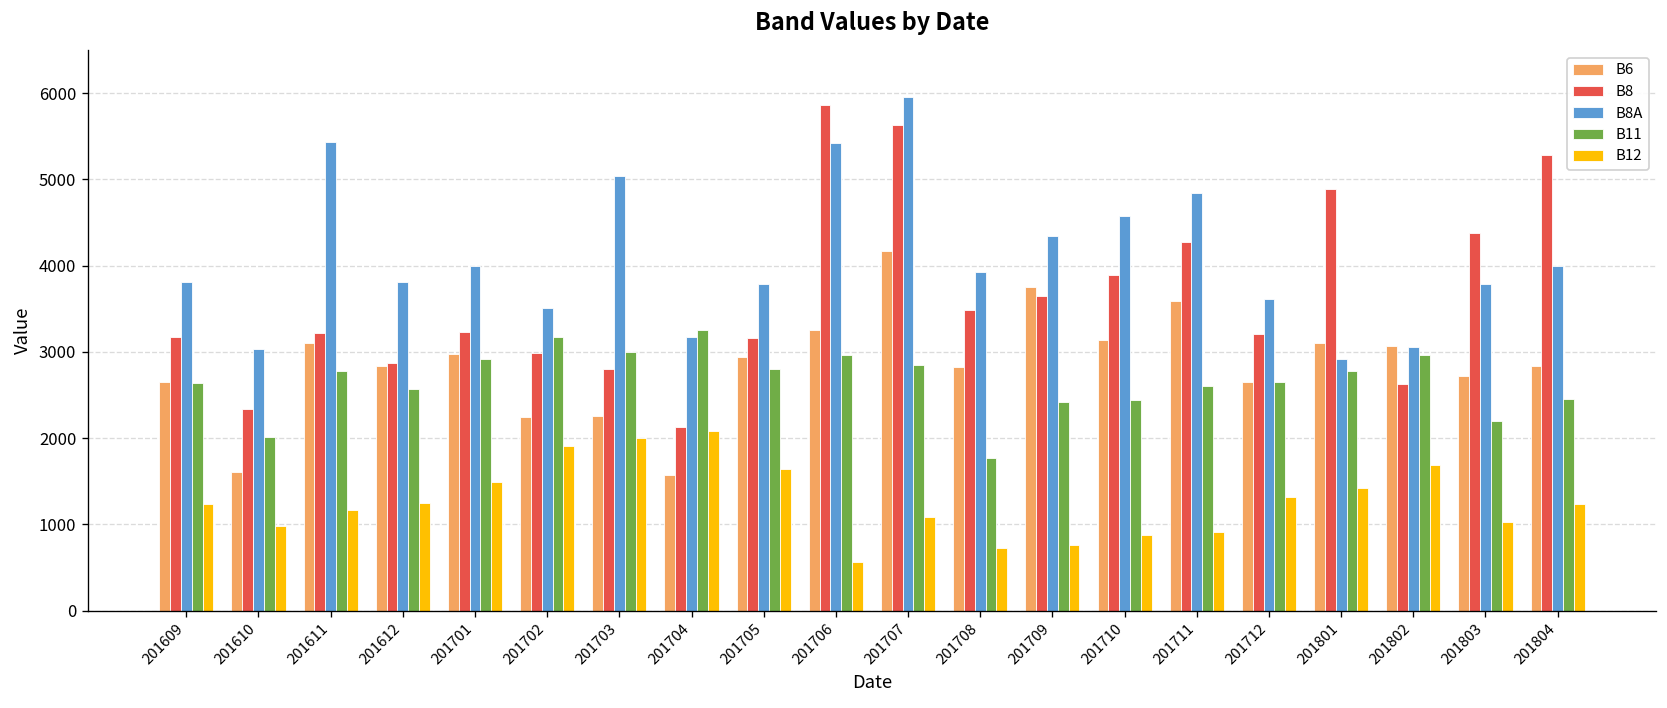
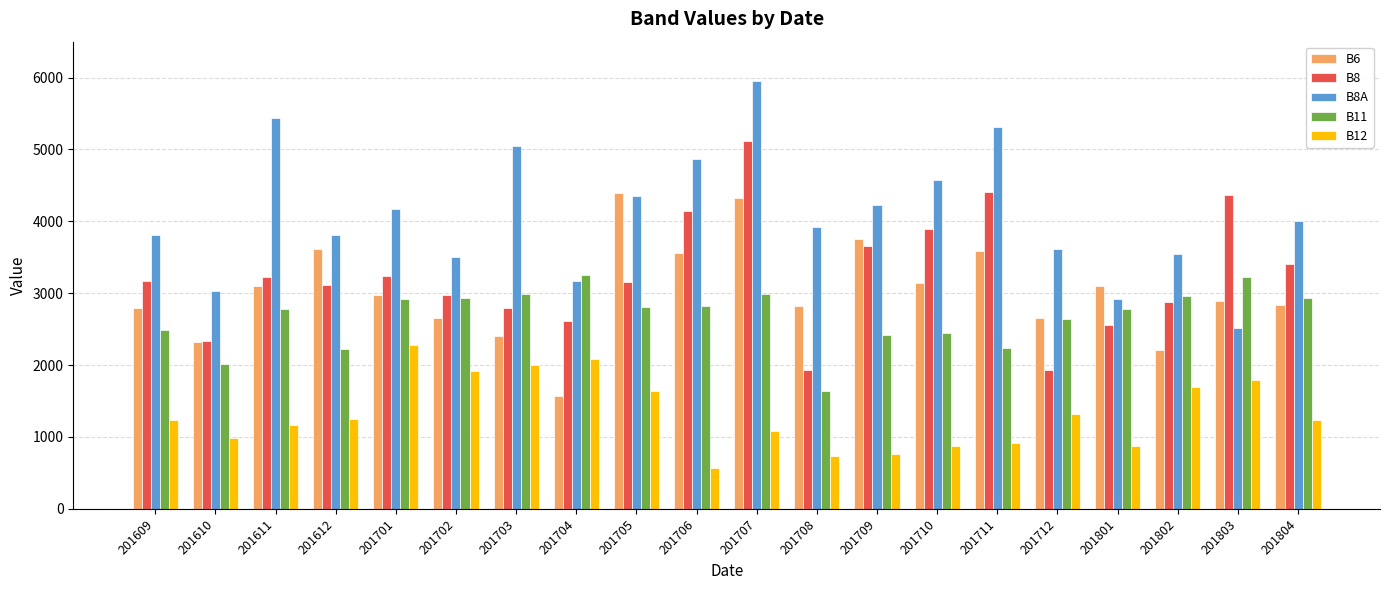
  {
    "B6": {
-     "201609": 2600,
-     "201610": 1600,
+     "201609": 2800,
+     "201610": 2300,
      "201611": 3100,
-     "201612": 2800,
+     "201612": 3600,
      "201701": 3000,
-     "201702": 2200,
-     "201703": 2300,
+     "201702": 2700,
+     "201703": 2400,
      "201704": 1600,
-     "201705": 2900,
-     "201706": 3300,
-     "201707": 4200,
+     "201705": 4400,
+     "201706": 3600,
+     "201707": 4300,
      "201708": 2800,
      "201709": 3800,
      "201710": 3100,
      "201711": 3600,
      "201712": 2600,
      "201801": 3100,
-     "201802": 3100,
-     "201803": 2700,
+     "201802": 2200,
+     "201803": 2900,
      "201804": 2800
    },
    "B8": {
      "201609": 3200,
      "201610": 2300,
      "201611": 3200,
-     "201612": 2900,
+     "201612": 3100,
      "201701": 3200,
      "201702": 3000,
      "201703": 2800,
-     "201704": 2100,
+     "201704": 2600,
      "201705": 3200,
-     "201706": 5900,
-     "201707": 5600,
-     "201708": 3500,
+     "201706": 4100,
+     "201707": 5100,
+     "201708": 1900,
      "201709": 3700,
      "201710": 3900,
-     "201711": 4300,
-     "201712": 3200,
-     "201801": 4900,
-     "201802": 2600,
+     "201711": 4400,
+     "201712": 1900,
+     "201801": 2600,
+     "201802": 2900,
      "201803": 4400,
-     "201804": 5300
+     "201804": 3400
    },
    "B8A": {
      "201609": 3800,
      "201610": 3000,
      "201611": 5400,
      "201612": 3800,
-     "201701": 4000,
+     "201701": 4200,
      "201702": 3500,
      "201703": 5000,
      "201704": 3200,
-     "201705": 3800,
-     "201706": 5400,
+     "201705": 4400,
+     "201706": 4900,
      "201707": 6000,
      "201708": 3900,
-     "201709": 4300,
+     "201709": 4200,
      "201710": 4600,
-     "201711": 4800,
+     "201711": 5300,
      "201712": 3600,
      "201801": 2900,
-     "201802": 3100,
-     "201803": 3800,
+     "201802": 3500,
+     "201803": 2500,
      "201804": 4000
    },
    "B11": {
-     "201609": 2600,
+     "201609": 2500,
      "201610": 2000,
      "201611": 2800,
-     "201612": 2600,
+     "201612": 2200,
      "201701": 2900,
-     "201702": 3200,
+     "201702": 2900,
      "201703": 3000,
      "201704": 3200,
      "201705": 2800,
-     "201706": 3000,
-     "201707": 2800,
-     "201708": 1800,
+     "201706": 2800,
+     "201707": 3000,
+     "201708": 1600,
      "201709": 2400,
      "201710": 2400,
-     "201711": 2600,
+     "201711": 2200,
      "201712": 2600,
      "201801": 2800,
      "201802": 3000,
-     "201803": 2200,
-     "201804": 2500
+     "201803": 3200,
+     "201804": 2900
    },
    "B12": {
      "201609": 1200,
      "201610": 1000,
      "201611": 1200,
      "201612": 1300,
-     "201701": 1500,
+     "201701": 2300,
      "201702": 1900,
      "201703": 2000,
      "201704": 2100,
      "201705": 1600,
      "201706": 600,
      "201707": 1100,
      "201708": 700,
      "201709": 800,
      "201710": 900,
      "201711": 900,
      "201712": 1300,
-     "201801": 1400,
+     "201801": 900,
      "201802": 1700,
-     "201803": 1000,
+     "201803": 1800,
      "201804": 1200
    }
  }
